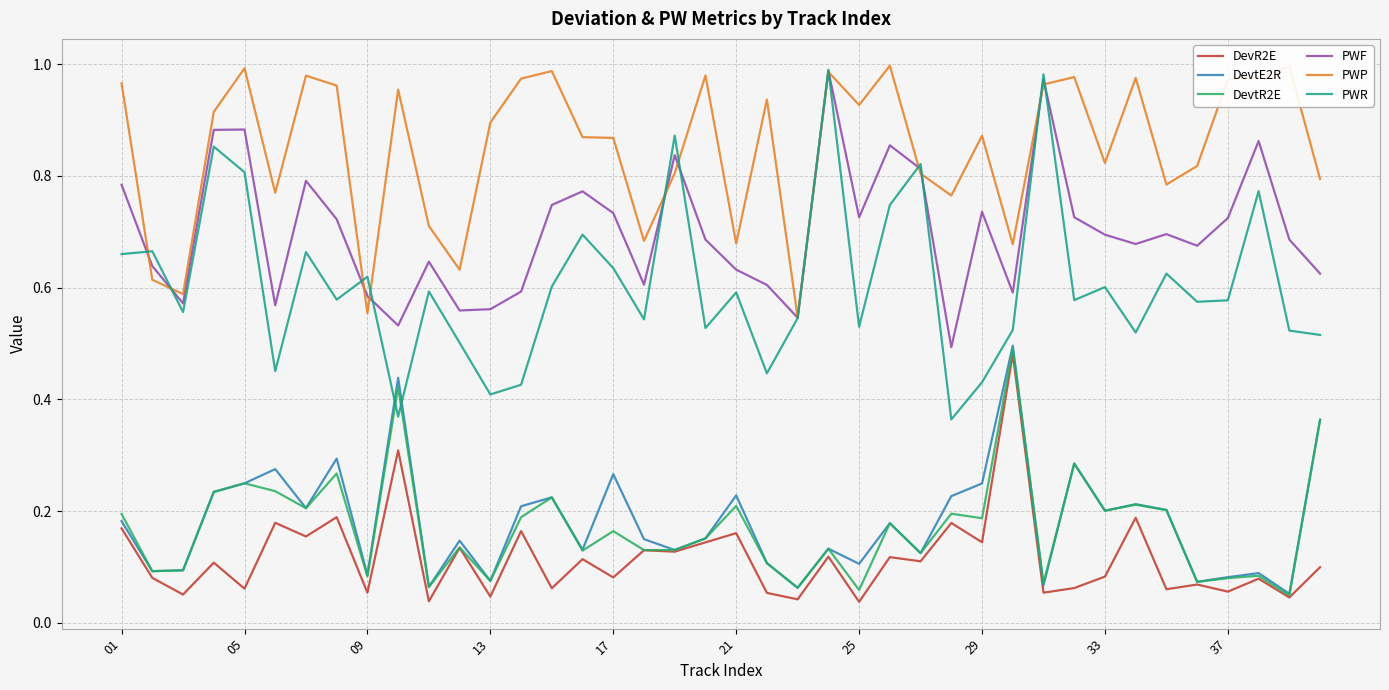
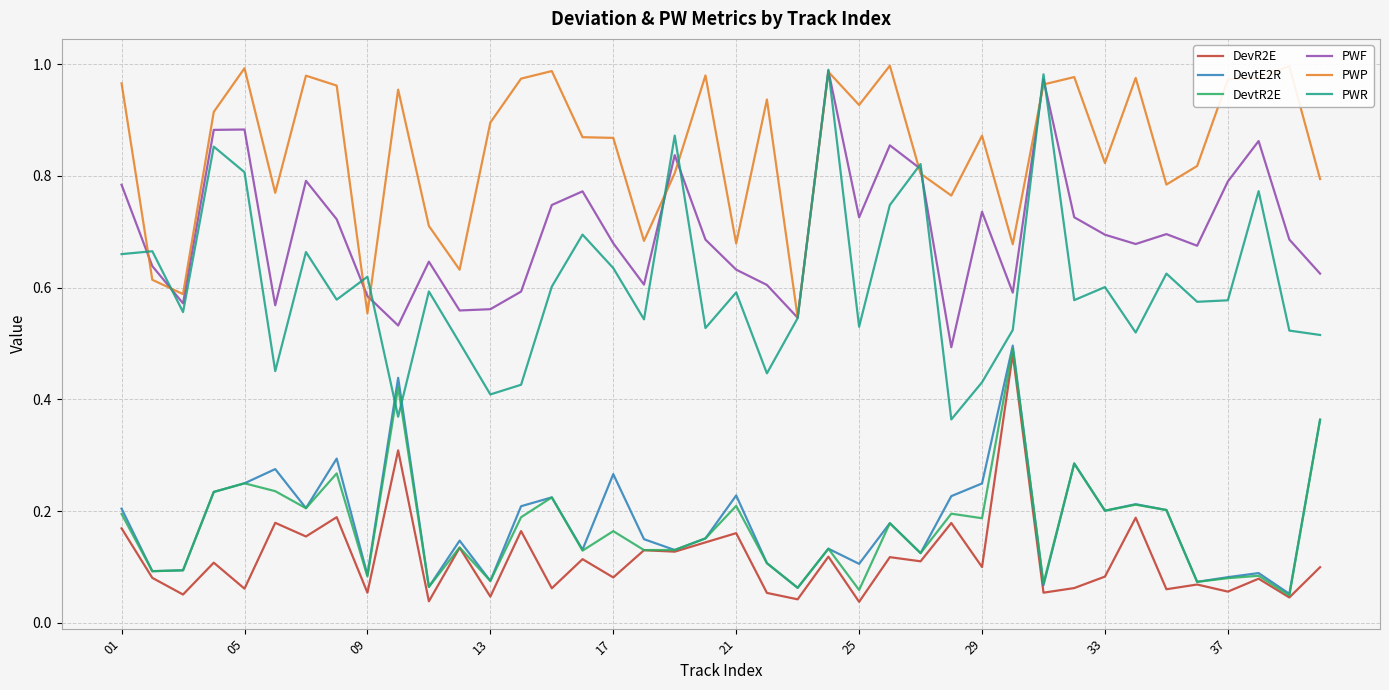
  {
    "DevR2E": {
      "01": 0.17,
      "05": 0.06,
      "09": 0.05,
      "13": 0.05,
      "17": 0.08,
      "21": 0.16,
      "25": 0.04,
-     "29": 0.14,
+     "29": 0.10,
      "33": 0.08,
      "37": 0.06
    },
    "DevtE2R": {
-     "01": 0.18,
+     "01": 0.20,
      "17": 0.27,
      "21": 0.23,
      "25": 0.11,
      "29": 0.25
    },
    "PWF": {
      "01": 0.78,
      "05": 0.88,
      "09": 0.58,
      "13": 0.56,
-     "17": 0.73,
+     "17": 0.68,
      "21": 0.63,
      "25": 0.73,
      "29": 0.74,
      "33": 0.69,
-     "37": 0.72
+     "37": 0.79
    },
    "PWP": {
      "01": 0.97,
      "05": 0.99,
      "09": 0.55,
      "13": 0.90,
      "17": 0.87,
      "21": 0.68,
      "25": 0.93,
      "29": 0.87,
      "33": 0.82
    }
  }
